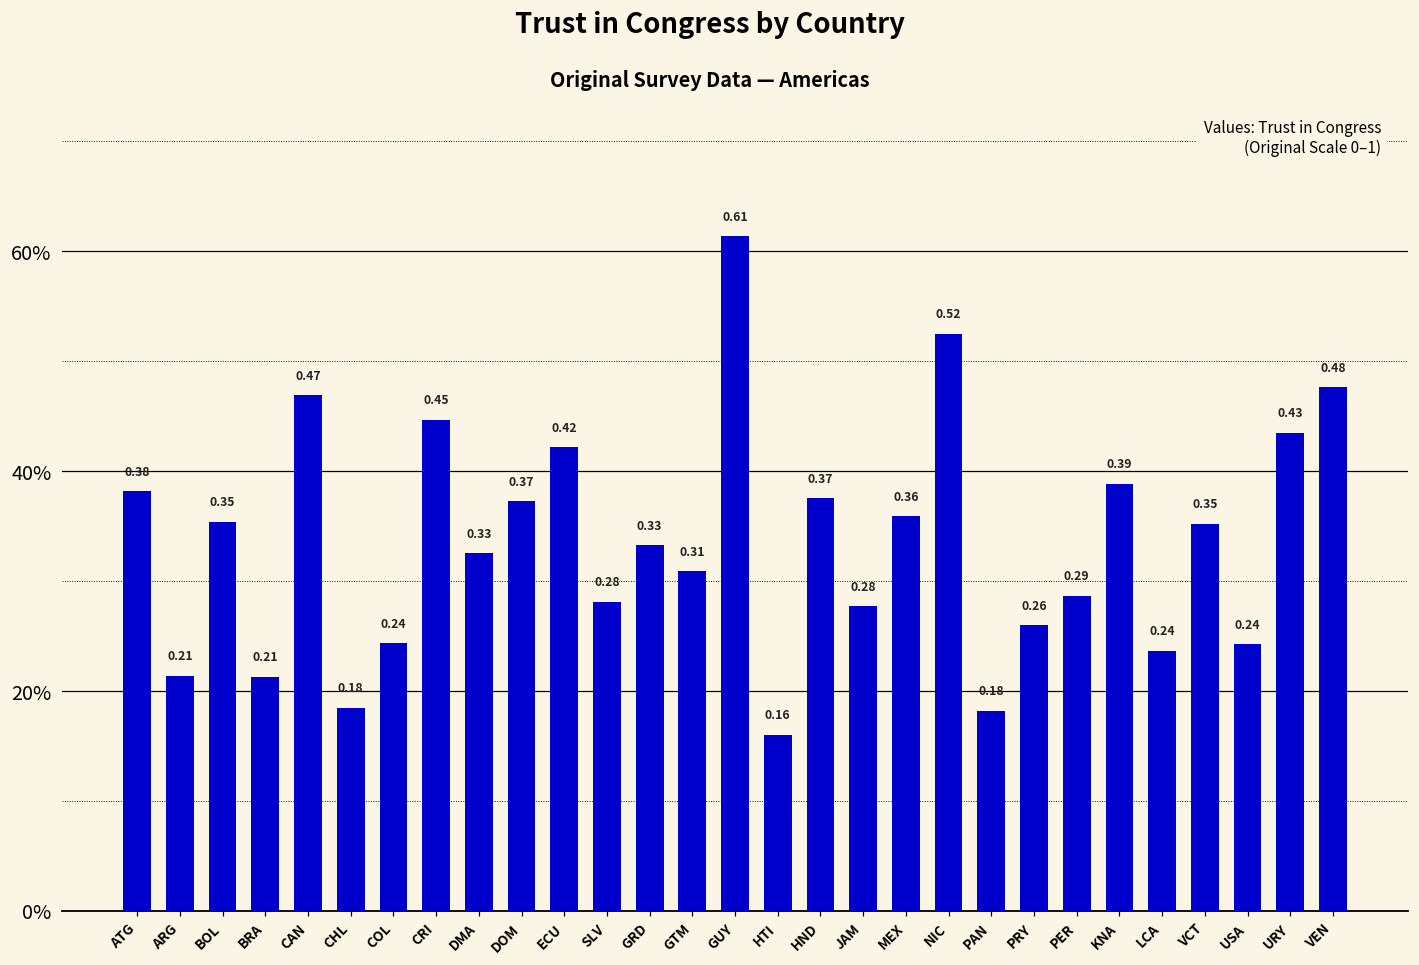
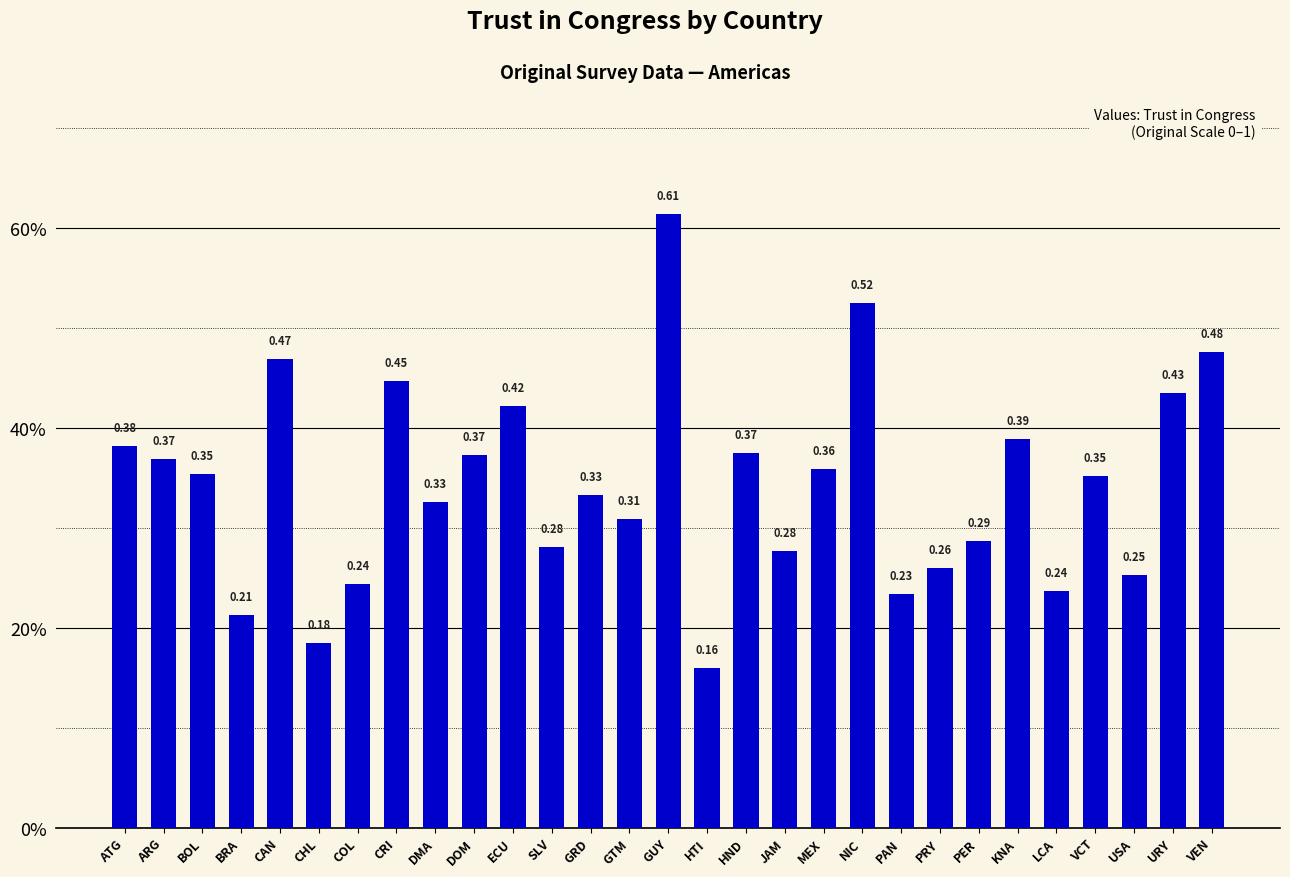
  {
    "ATG": 0.38,
-   "ARG": 0.21,
+   "ARG": 0.37,
    "BOL": 0.35,
    "BRA": 0.21,
    "CAN": 0.47,
    "CHL": 0.18,
    "COL": 0.24,
    "CRI": 0.45,
    "DMA": 0.33,
    "DOM": 0.37,
    "ECU": 0.42,
    "SLV": 0.28,
    "GRD": 0.33,
    "GTM": 0.31,
    "GUY": 0.61,
    "HTI": 0.16,
    "HND": 0.37,
    "JAM": 0.28,
    "MEX": 0.36,
    "NIC": 0.52,
-   "PAN": 0.18,
+   "PAN": 0.23,
    "PRY": 0.26,
    "PER": 0.29,
    "KNA": 0.39,
    "LCA": 0.24,
    "VCT": 0.35,
-   "USA": 0.24,
+   "USA": 0.25,
    "URY": 0.43,
    "VEN": 0.48
  }
